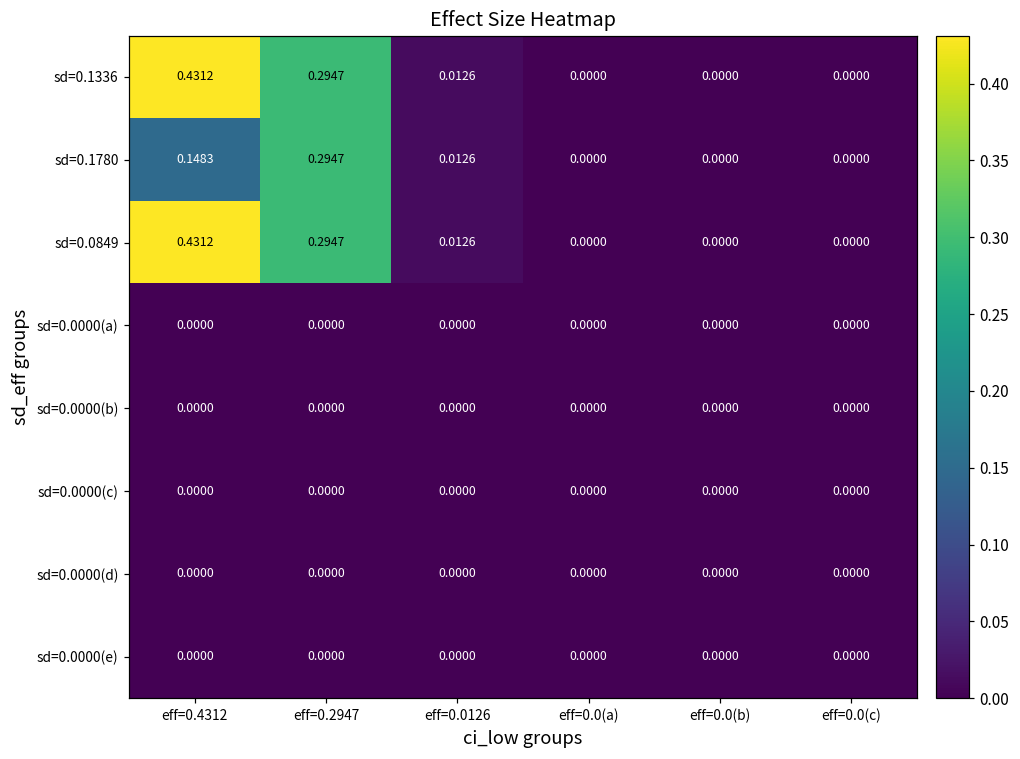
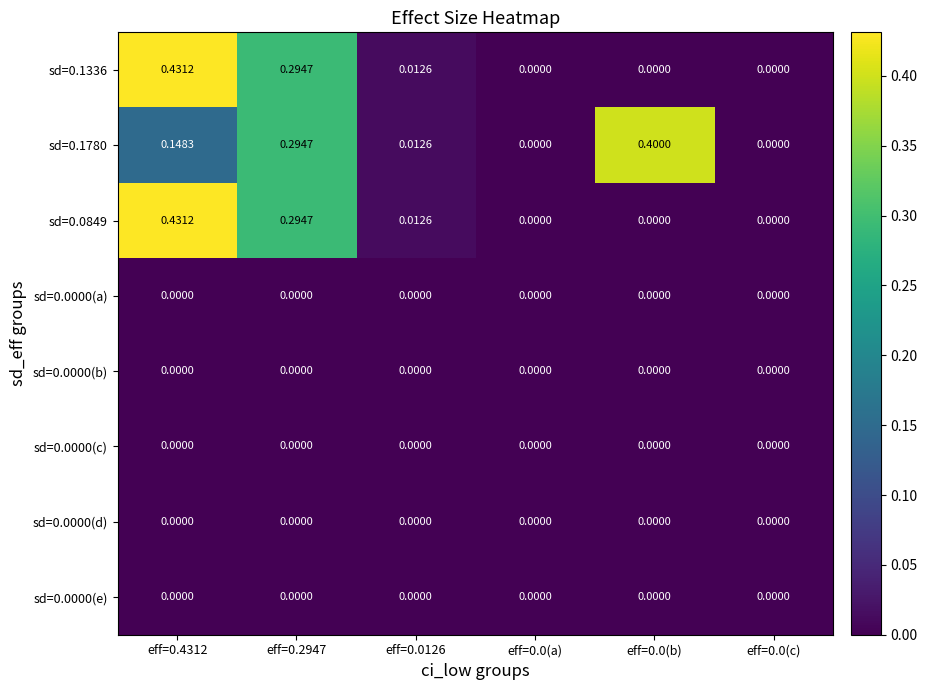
  {
    "sd=0.1336": {
      "eff=0.4312": 0.4312,
      "eff=0.2947": 0.2947,
      "eff=0.0126": 0.0126,
      "eff=0.0(a)": 0.0000,
      "eff=0.0(b)": 0.0000,
      "eff=0.0(c)": 0.0000
    },
    "sd=0.1780": {
      "eff=0.4312": 0.1483,
      "eff=0.2947": 0.2947,
      "eff=0.0126": 0.0126,
      "eff=0.0(a)": 0.0000,
-     "eff=0.0(b)": 0.0000,
+     "eff=0.0(b)": 0.4000,
      "eff=0.0(c)": 0.0000
    },
    "sd=0.0849": {
      "eff=0.4312": 0.4312,
      "eff=0.2947": 0.2947,
      "eff=0.0126": 0.0126,
      "eff=0.0(a)": 0.0000,
      "eff=0.0(b)": 0.0000,
      "eff=0.0(c)": 0.0000
    },
    "sd=0.0000(a)": {
      "eff=0.4312": 0.0000,
      "eff=0.2947": 0.0000,
      "eff=0.0126": 0.0000,
      "eff=0.0(a)": 0.0000,
      "eff=0.0(b)": 0.0000,
      "eff=0.0(c)": 0.0000
    },
    "sd=0.0000(b)": {
      "eff=0.4312": 0.0000,
      "eff=0.2947": 0.0000,
      "eff=0.0126": 0.0000,
      "eff=0.0(a)": 0.0000,
      "eff=0.0(b)": 0.0000,
      "eff=0.0(c)": 0.0000
    },
    "sd=0.0000(c)": {
      "eff=0.4312": 0.0000,
      "eff=0.2947": 0.0000,
      "eff=0.0126": 0.0000,
      "eff=0.0(a)": 0.0000,
      "eff=0.0(b)": 0.0000,
      "eff=0.0(c)": 0.0000
    },
    "sd=0.0000(d)": {
      "eff=0.4312": 0.0000,
      "eff=0.2947": 0.0000,
      "eff=0.0126": 0.0000,
      "eff=0.0(a)": 0.0000,
      "eff=0.0(b)": 0.0000,
      "eff=0.0(c)": 0.0000
    },
    "sd=0.0000(e)": {
      "eff=0.4312": 0.0000,
      "eff=0.2947": 0.0000,
      "eff=0.0126": 0.0000,
      "eff=0.0(a)": 0.0000,
      "eff=0.0(b)": 0.0000,
      "eff=0.0(c)": 0.0000
    }
  }
